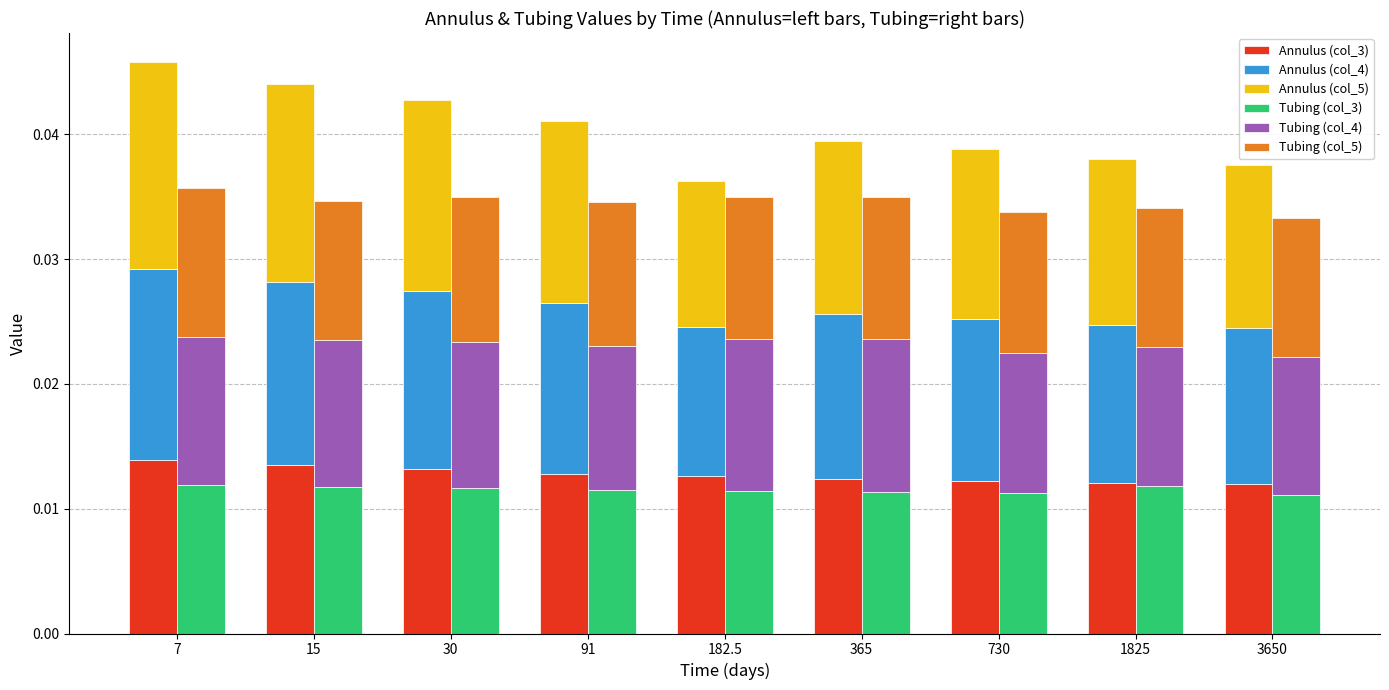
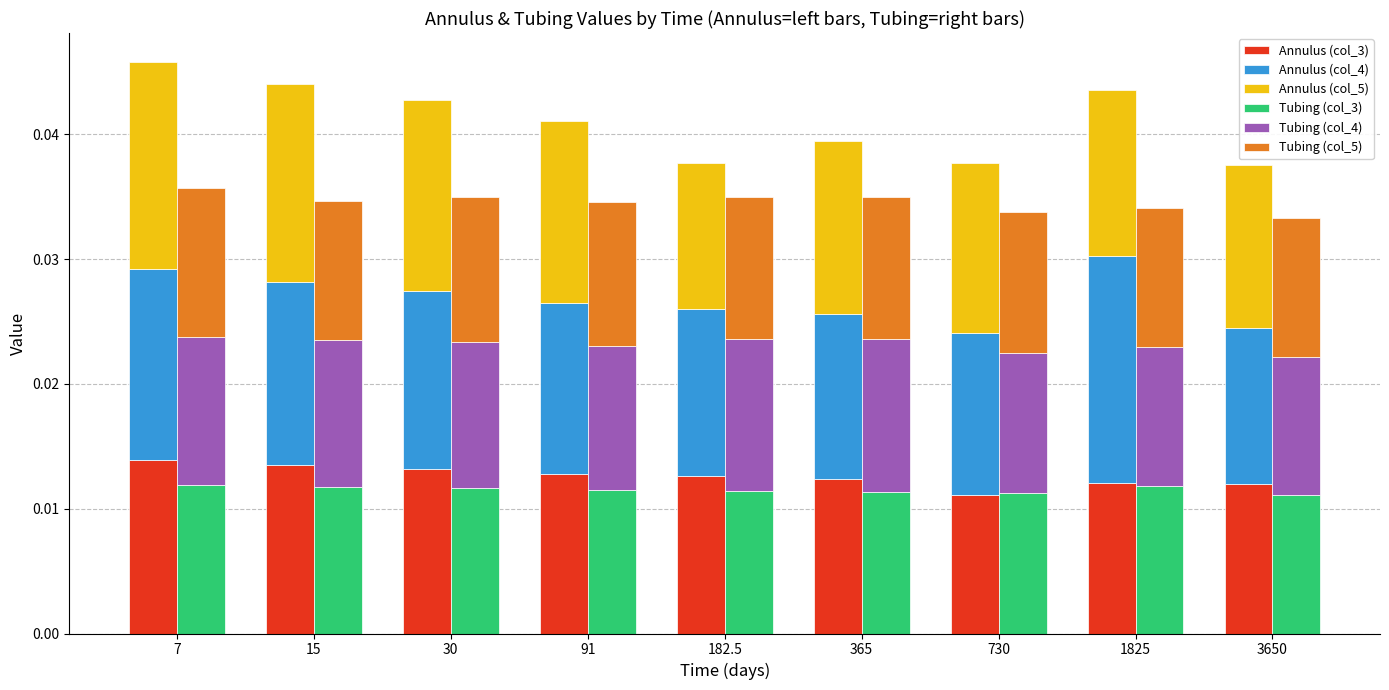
  {
    "Annulus (col_3)": {
      "7": 0.0139,
      "15": 0.0135,
      "30": 0.0132,
      "91": 0.0128,
      "182.5": 0.0126,
      "365": 0.0124,
-     "730": 0.0123,
+     "730": 0.0111,
      "1825": 0.0121,
      "3650": 0.0119
    },
    "Annulus (col_4)": {
      "7": 0.0153,
      "15": 0.0147,
      "30": 0.0142,
      "91": 0.0137,
-     "182.5": 0.0119,
+     "182.5": 0.0134,
      "365": 0.0131,
      "730": 0.0129,
-     "1825": 0.0127,
+     "1825": 0.0182,
      "3650": 0.0125
    },
    "Annulus (col_5)": {
      "7": 0.0166,
      "15": 0.0158,
      "30": 0.0153,
      "91": 0.0146,
      "182.5": 0.0117,
      "365": 0.0139,
      "730": 0.0136,
      "1825": 0.0133,
      "3650": 0.0131
    },
    "Tubing (col_3)": {
      "7": 0.0119,
      "15": 0.0118,
      "30": 0.0117,
      "91": 0.0115,
      "182.5": 0.0114,
      "365": 0.0113,
      "730": 0.0113,
      "1825": 0.0118,
      "3650": 0.0111
    },
    "Tubing (col_4)": {
      "7": 0.0119,
      "15": 0.0118,
      "30": 0.0117,
      "91": 0.0115,
      "182.5": 0.0121,
      "365": 0.0123,
      "730": 0.0113,
      "1825": 0.0112,
      "3650": 0.0111
    },
    "Tubing (col_5)": {
      "7": 0.0119,
      "15": 0.0111,
      "30": 0.0117,
      "91": 0.0115,
      "182.5": 0.0114,
      "365": 0.0113,
      "730": 0.0113,
      "1825": 0.0112,
      "3650": 0.0111
    }
  }
